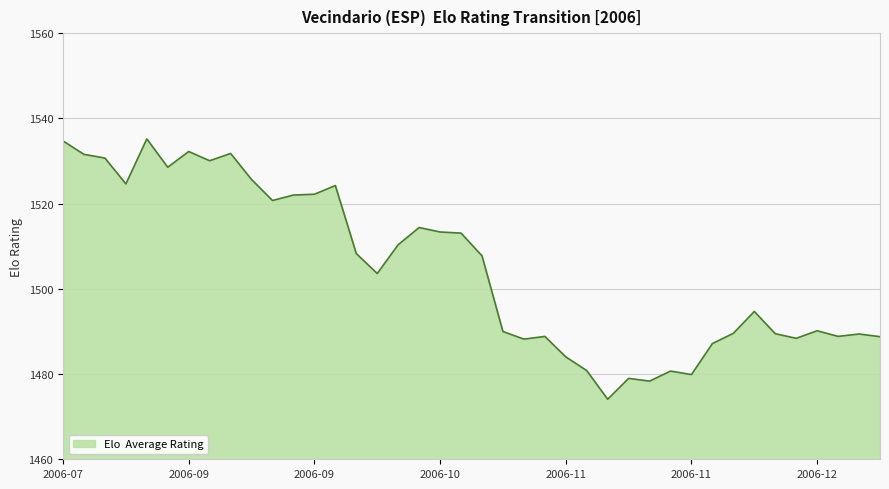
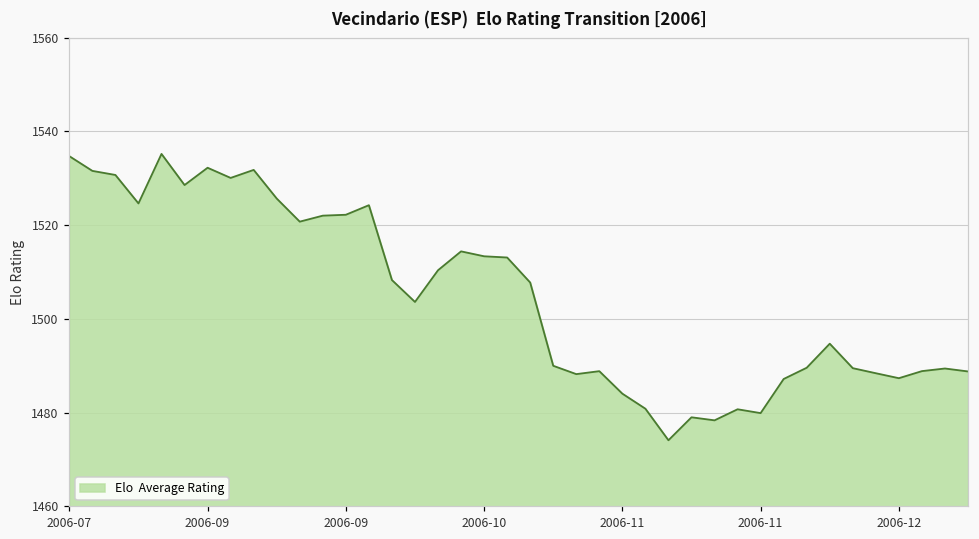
  {
    "2006-07": 1535,
    "2006-10": 1513,
-   "2006-12": 1490
+   "2006-12": 1487
  }
